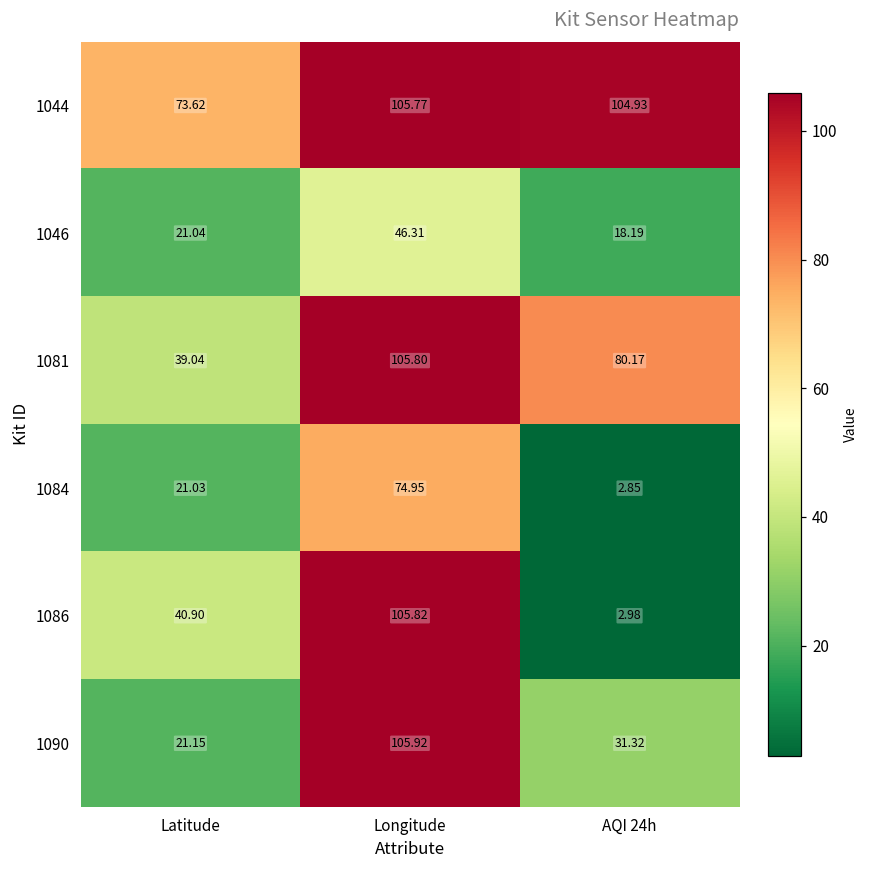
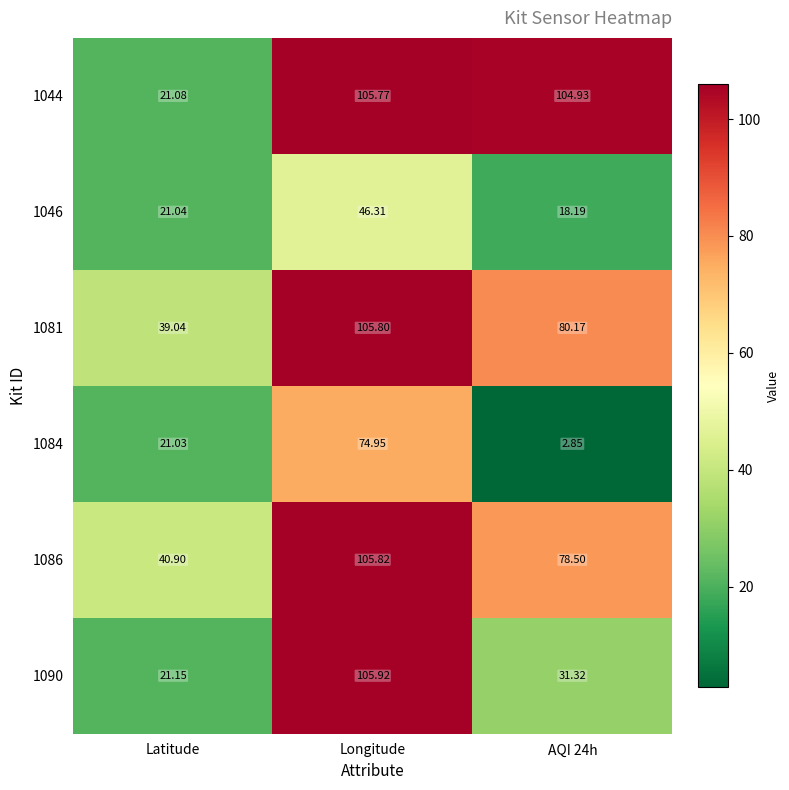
  {
    "1044": {
-     "Latitude": 73.62
+     "Latitude": 21.08
    },
    "1086": {
-     "AQI 24h": 2.98
+     "AQI 24h": 78.50
    }
  }
